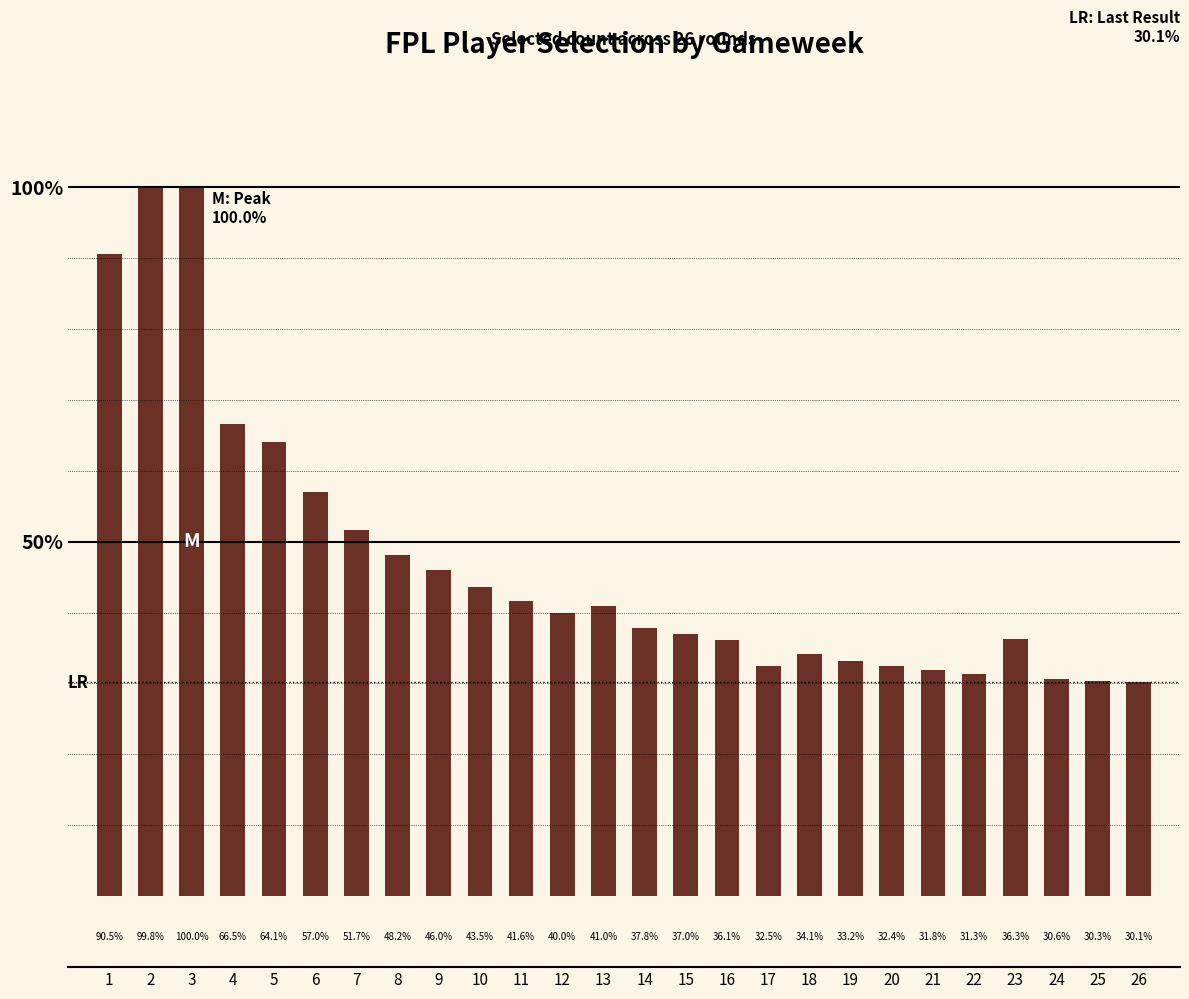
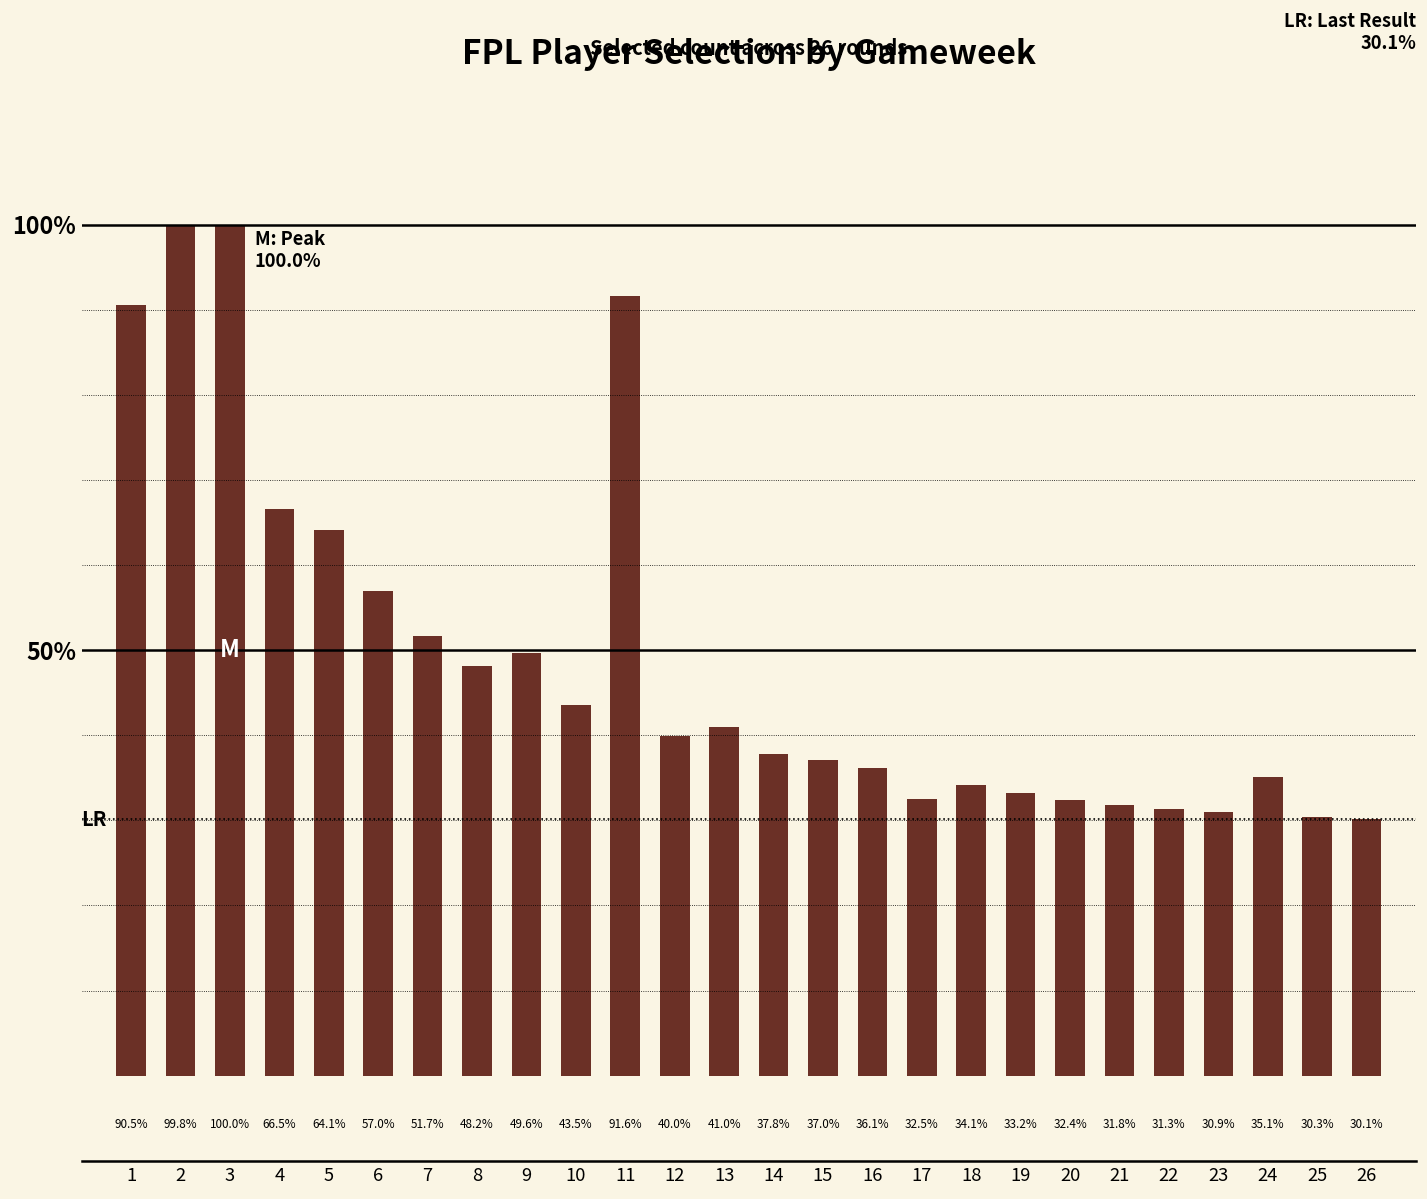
  {
    "3": "100.0%",
-   "9": "46.0%",
-   "11": "41.6%",
-   "23": "36.3%",
-   "24": "30.6%"
+   "9": "49.6%",
+   "11": "91.6%",
+   "23": "30.9%",
+   "24": "35.1%"
  }
